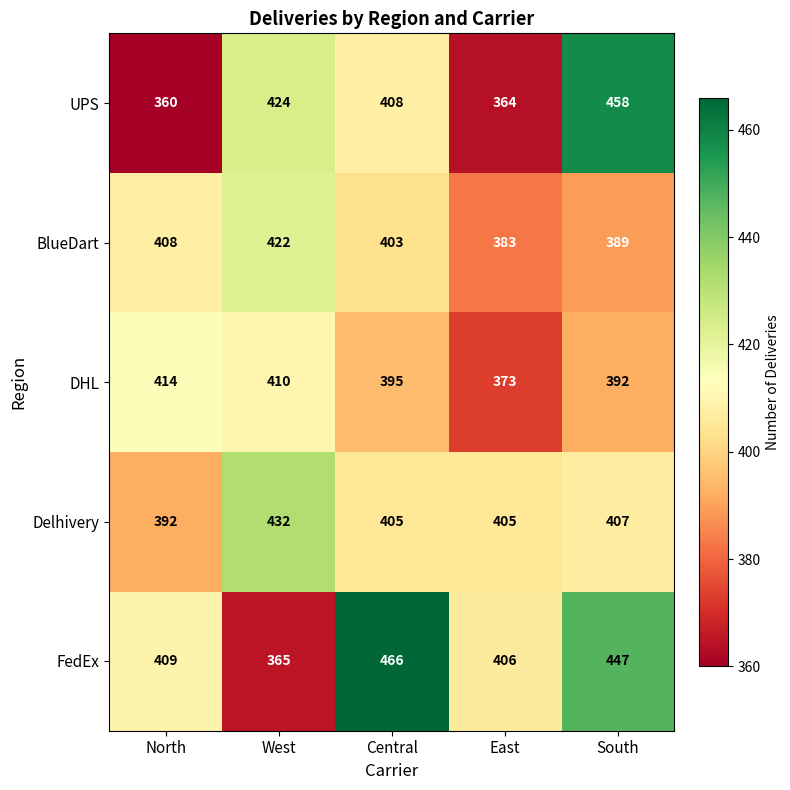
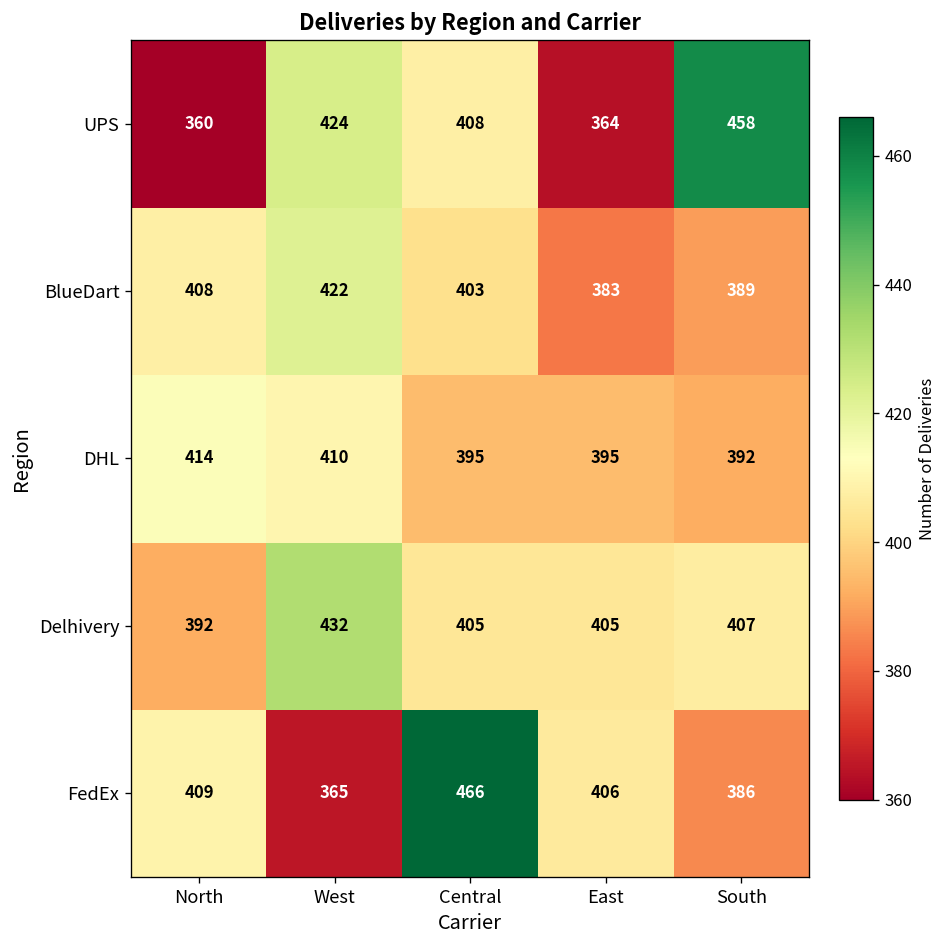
  {
    "UPS": {
      "North": 360,
      "West": 424,
      "Central": 408,
      "East": 364,
      "South": 458
    },
    "BlueDart": {
      "North": 408,
      "West": 422,
      "Central": 403,
      "East": 383,
      "South": 389
    },
    "DHL": {
      "North": 414,
      "West": 410,
      "Central": 395,
-     "East": 373,
+     "East": 395,
      "South": 392
    },
    "Delhivery": {
      "North": 392,
      "West": 432,
      "Central": 405,
      "East": 405,
      "South": 407
    },
    "FedEx": {
      "North": 409,
      "West": 365,
      "Central": 466,
      "East": 406,
-     "South": 447
+     "South": 386
    }
  }
